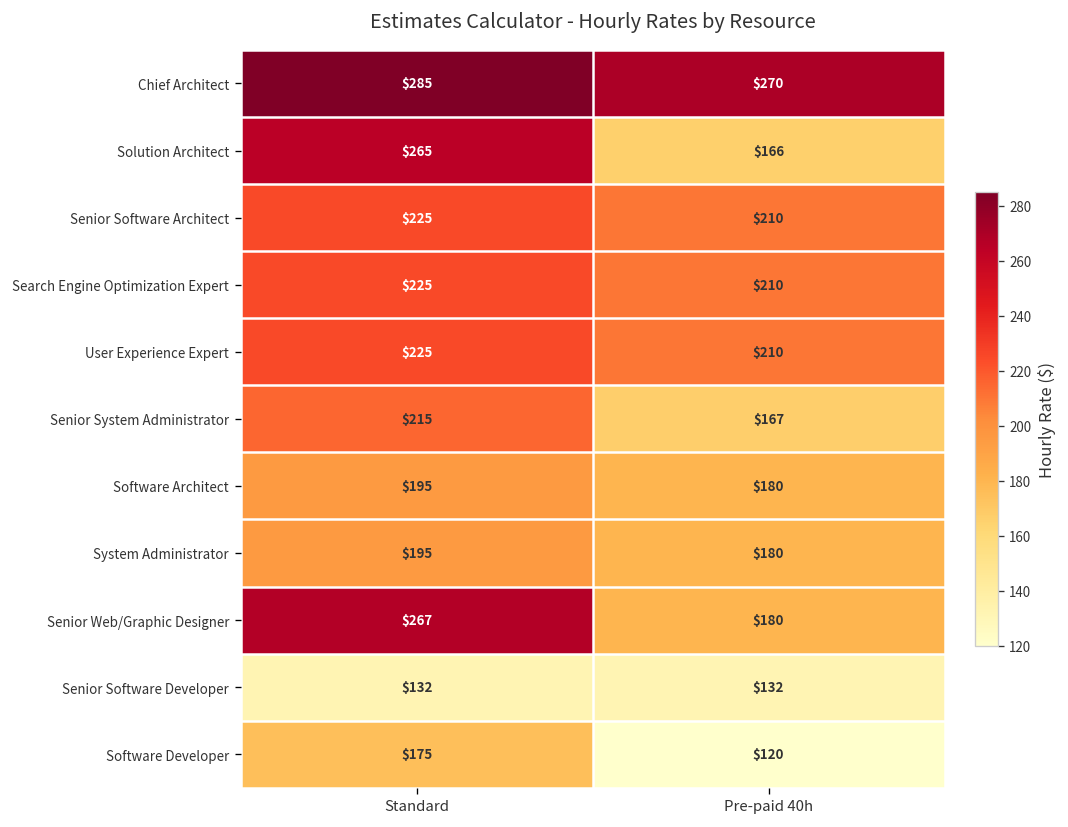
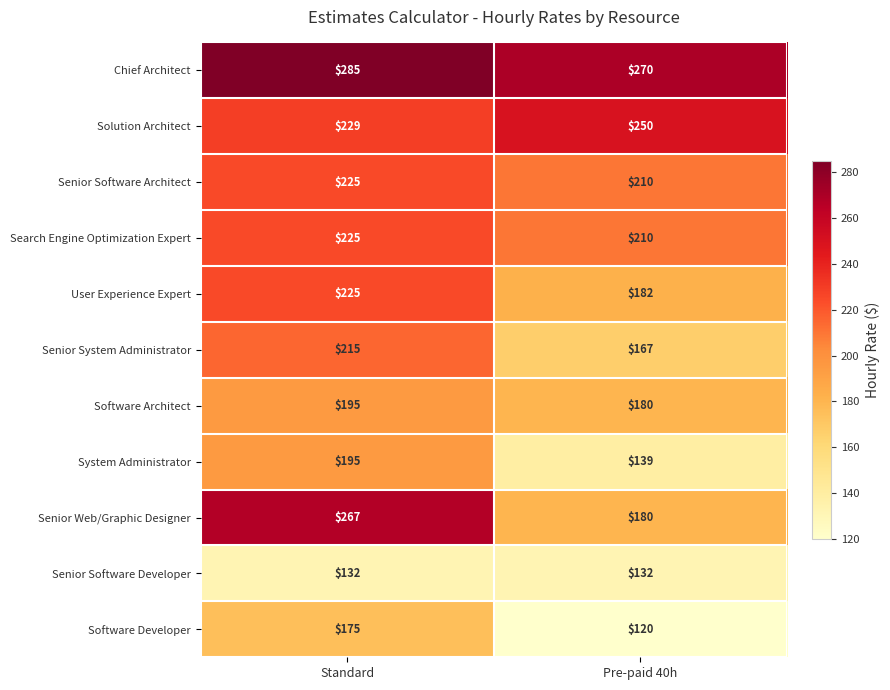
  {
    "Chief Architect": {
      "Standard": "$285",
      "Pre-paid 40h": "$270"
    },
    "Solution Architect": {
-     "Standard": "$265",
-     "Pre-paid 40h": "$166"
+     "Standard": "$229",
+     "Pre-paid 40h": "$250"
    },
    "Senior Software Architect": {
      "Standard": "$225",
      "Pre-paid 40h": "$210"
    },
    "Search Engine Optimization Expert": {
      "Standard": "$225",
      "Pre-paid 40h": "$210"
    },
    "User Experience Expert": {
      "Standard": "$225",
-     "Pre-paid 40h": "$210"
+     "Pre-paid 40h": "$182"
    },
    "Senior System Administrator": {
      "Standard": "$215",
      "Pre-paid 40h": "$167"
    },
    "Software Architect": {
      "Standard": "$195",
      "Pre-paid 40h": "$180"
    },
    "System Administrator": {
      "Standard": "$195",
-     "Pre-paid 40h": "$180"
+     "Pre-paid 40h": "$139"
    },
    "Senior Web/Graphic Designer": {
      "Standard": "$267",
      "Pre-paid 40h": "$180"
    },
    "Senior Software Developer": {
      "Standard": "$132",
      "Pre-paid 40h": "$132"
    },
    "Software Developer": {
      "Standard": "$175",
      "Pre-paid 40h": "$120"
    }
  }
